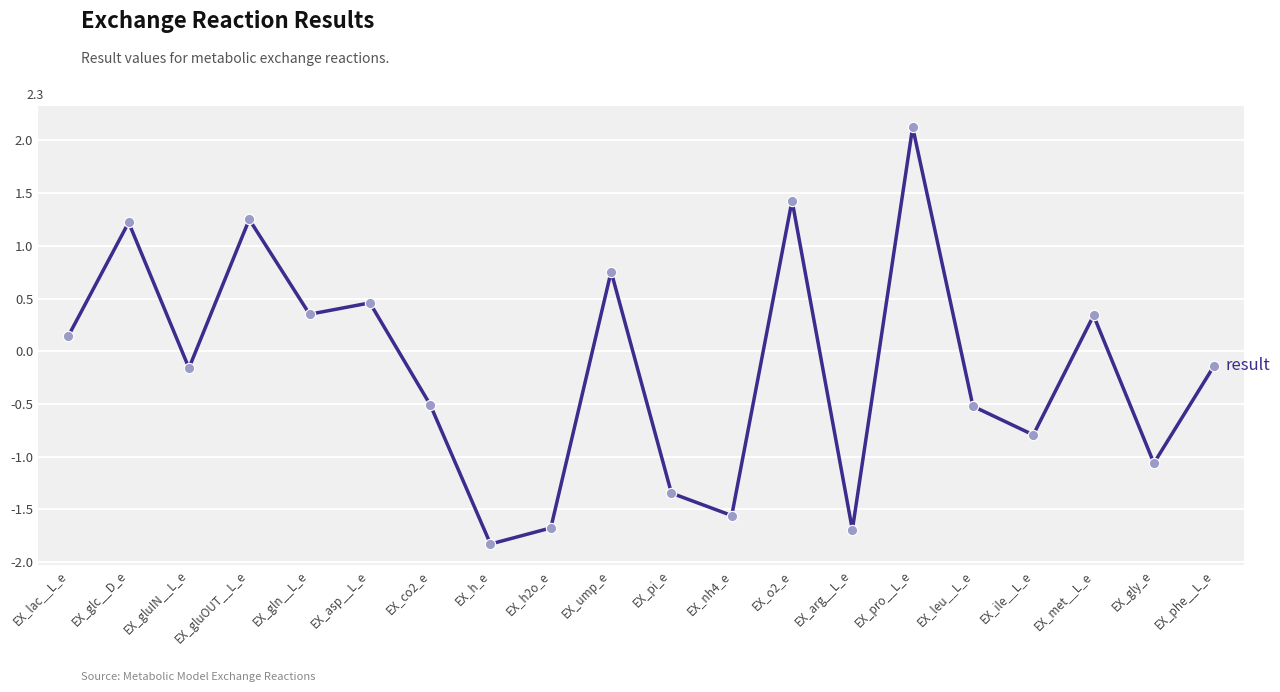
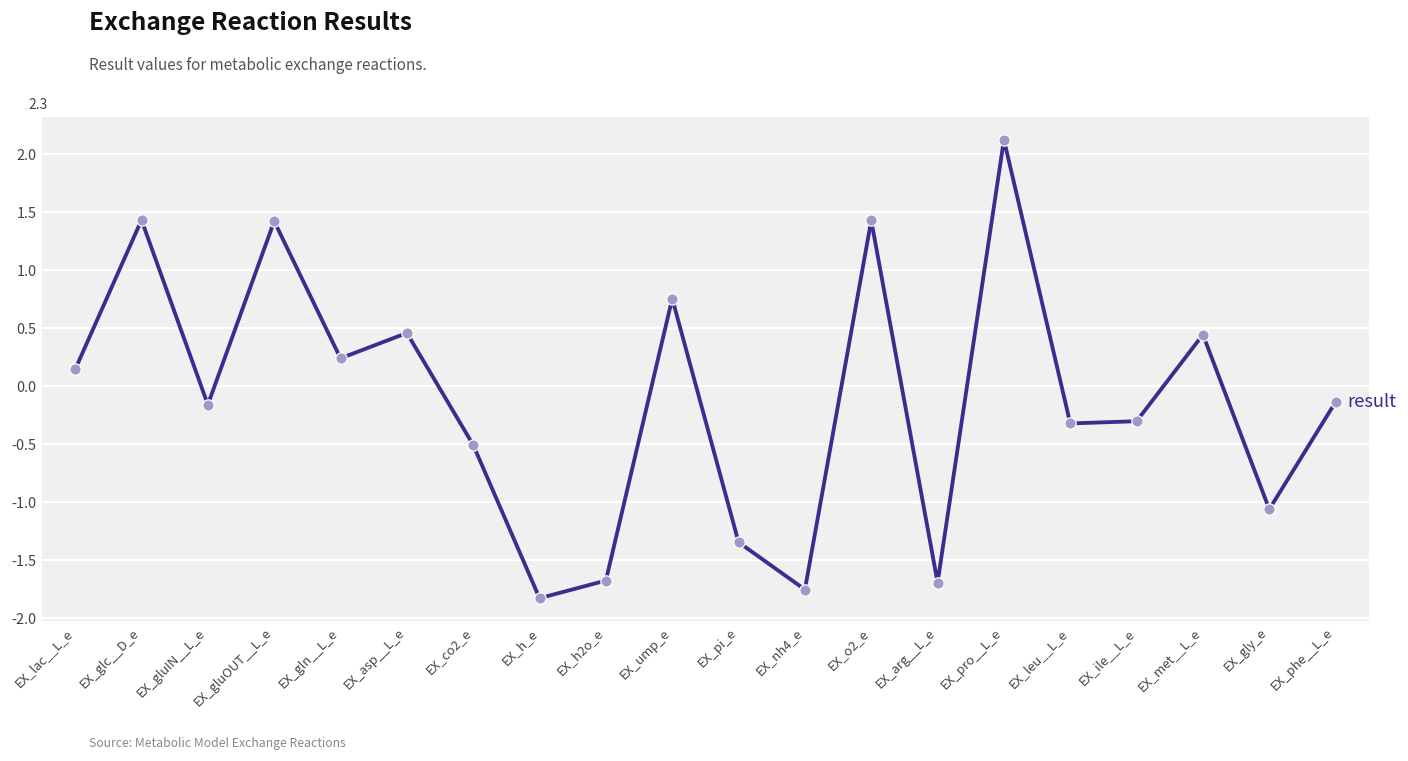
  {
    "EX_lac__L_e": 0.14,
-   "EX_glc__D_e": 1.22,
+   "EX_glc__D_e": 1.43,
    "EX_gluIN__L_e": -0.16,
-   "EX_gluOUT__L_e": 1.25,
-   "EX_gln__L_e": 0.35,
+   "EX_gluOUT__L_e": 1.42,
+   "EX_gln__L_e": 0.24,
    "EX_asp__L_e": 0.46,
    "EX_co2_e": -0.51,
    "EX_h_e": -1.83,
    "EX_h2o_e": -1.68,
    "EX_ump_e": 0.76,
    "EX_pi_e": -1.35,
-   "EX_nh4_e": -1.56,
+   "EX_nh4_e": -1.75,
    "EX_o2_e": 1.43,
    "EX_arg__L_e": -1.69,
    "EX_pro__L_e": 2.13,
-   "EX_leu__L_e": -0.52,
-   "EX_ile__L_e": -0.79,
-   "EX_met__L_e": 0.34,
+   "EX_leu__L_e": -0.32,
+   "EX_ile__L_e": -0.30,
+   "EX_met__L_e": 0.44,
    "EX_gly_e": -1.06,
    "EX_phe__L_e": -0.14
  }
